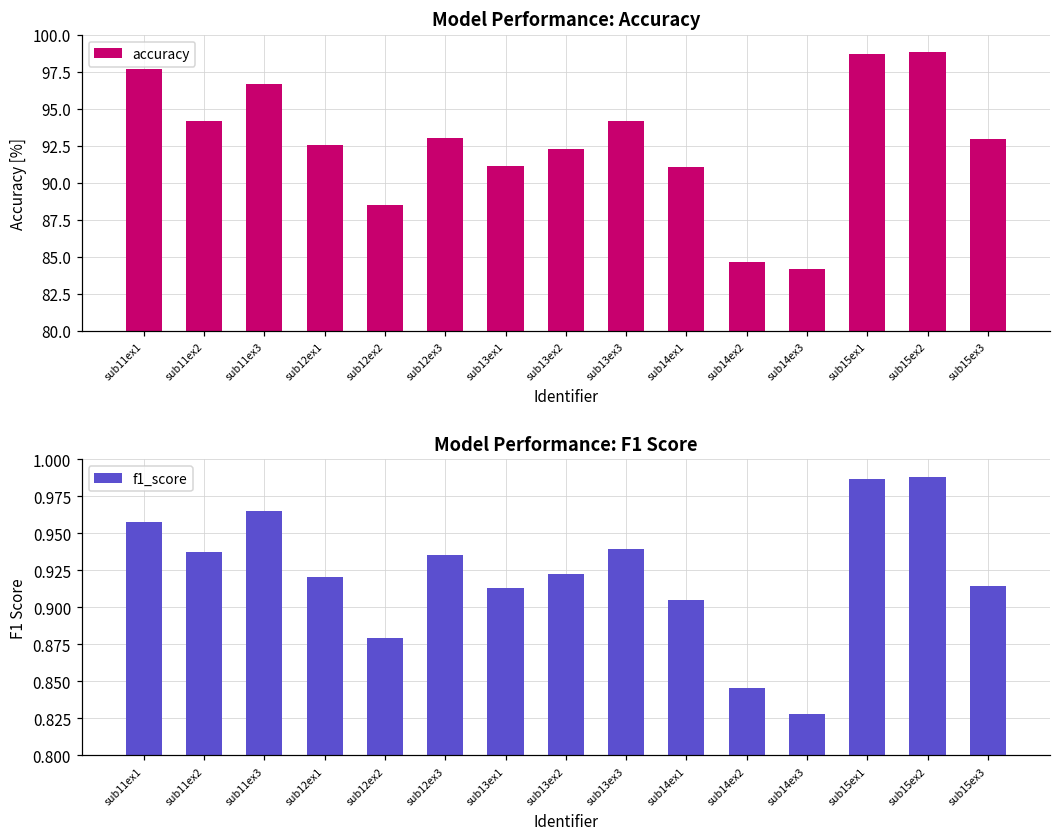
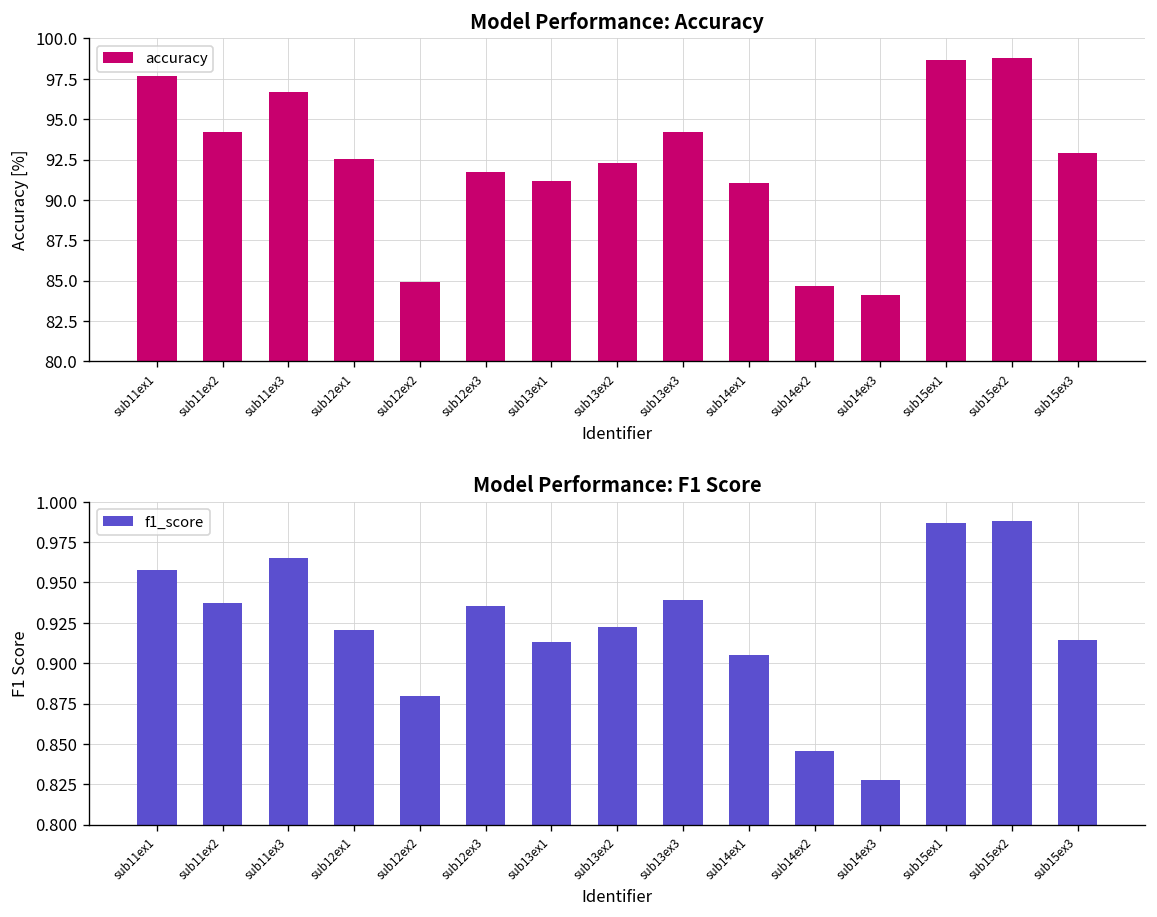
  {
    "Model Performance: Accuracy": {
      "sub11ex1": 97.7,
      "sub11ex2": 94.2,
      "sub11ex3": 96.7,
      "sub12ex1": 92.5,
-     "sub12ex2": 88.5,
-     "sub12ex3": 93.0,
+     "sub12ex2": 84.9,
+     "sub12ex3": 91.7,
      "sub13ex1": 91.2,
      "sub13ex2": 92.3,
      "sub13ex3": 94.2,
      "sub14ex1": 91.0,
      "sub14ex2": 84.7,
      "sub14ex3": 84.1,
      "sub15ex1": 98.7,
      "sub15ex2": 98.8,
      "sub15ex3": 92.9
    },
    "Model Performance: F1 Score": {
      "sub11ex1": 0.958,
      "sub11ex2": 0.937,
      "sub11ex3": 0.965,
      "sub12ex1": 0.921,
      "sub12ex2": 0.879,
      "sub12ex3": 0.936,
      "sub13ex1": 0.913,
      "sub13ex2": 0.922,
      "sub13ex3": 0.939,
      "sub14ex1": 0.905,
      "sub14ex2": 0.846,
      "sub14ex3": 0.828,
      "sub15ex1": 0.987,
      "sub15ex2": 0.988,
      "sub15ex3": 0.915
    }
  }
